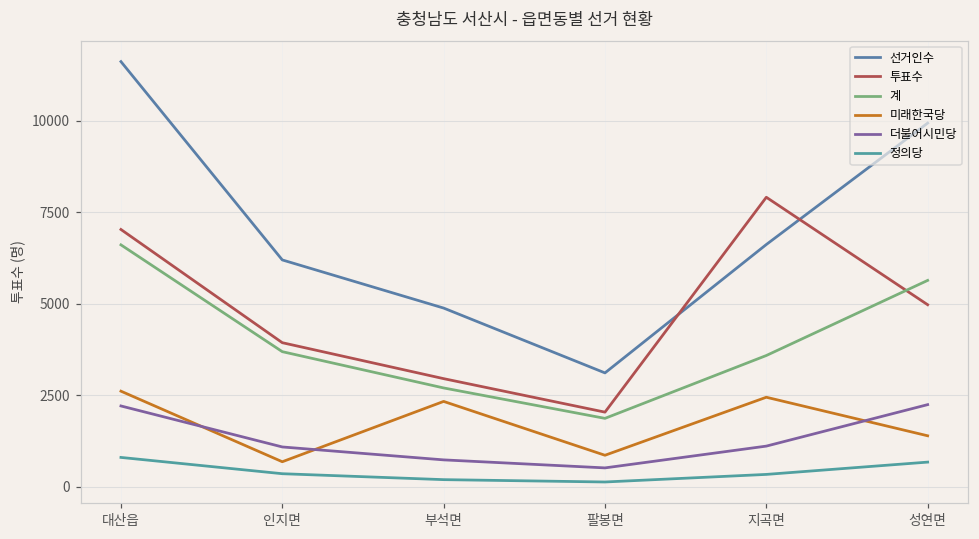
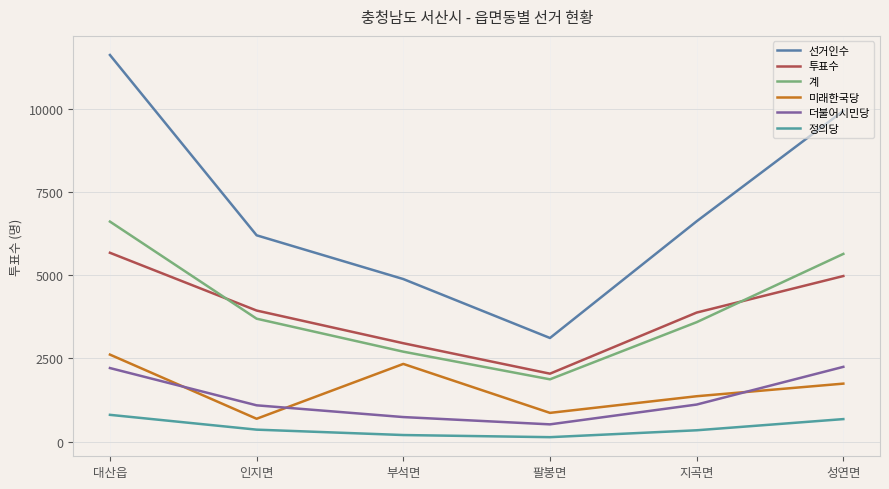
  {
    "투표수": {
-     "대산읍": 7000,
+     "대산읍": 5700,
      "인지면": 3900,
      "부석면": 3000,
      "팔봉면": 2000,
-     "지곡면": 7900,
+     "지곡면": 3900,
      "성연면": 5000
    },
    "미래한국당": {
      "대산읍": 2600,
      "인지면": 700,
      "부석면": 2300,
      "팔봉면": 900,
-     "지곡면": 2400,
-     "성연면": 1400
+     "지곡면": 1400,
+     "성연면": 1700
    }
  }
